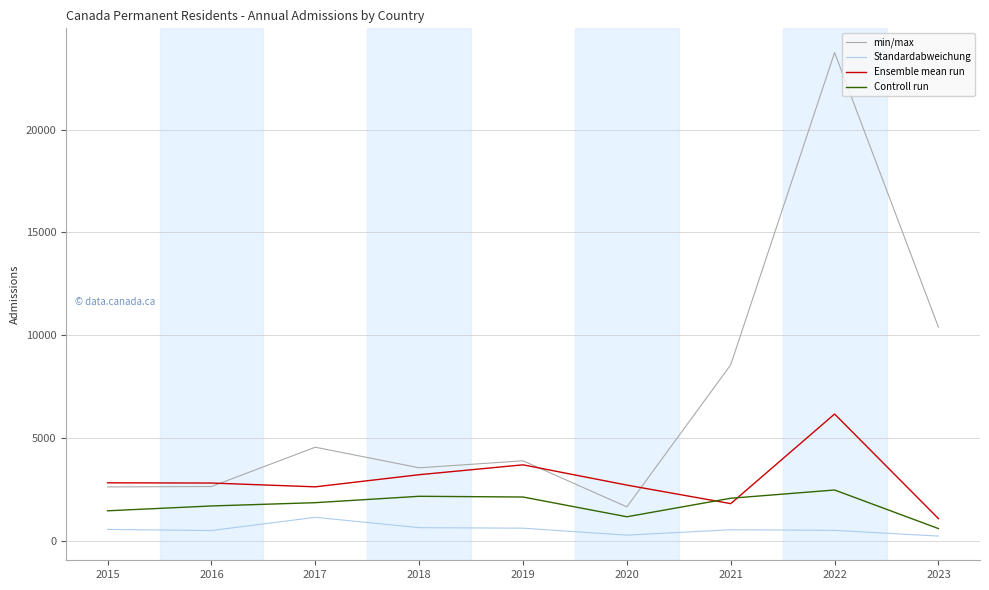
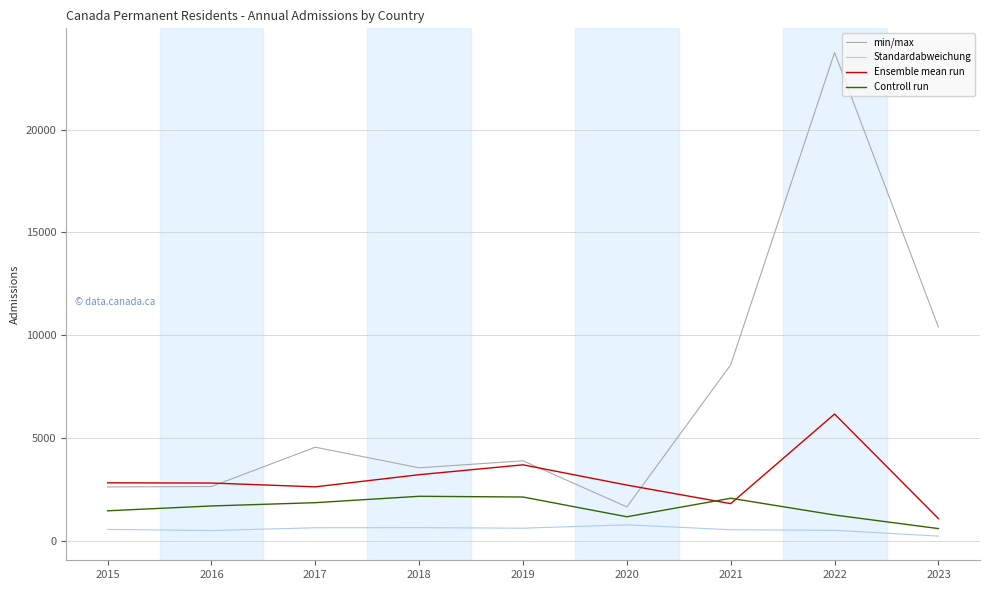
  {
    "min/max": {
      "2015": 2600,
      "2016": 2700,
      "2017": 4600,
      "2018": 3600,
      "2019": 3900,
      "2020": 1700,
      "2021": 8600,
      "2022": 23800,
      "2023": 10400
    },
    "Standardabweichung": {
      "2015": 600,
      "2016": 500,
-     "2017": 1200,
+     "2017": 600,
      "2018": 700,
      "2019": 600,
-     "2020": 300,
+     "2020": 800,
      "2021": 600,
      "2022": 500,
      "2023": 200
    },
    "Ensemble mean run": {
      "2015": 2800,
      "2016": 2800,
      "2017": 2600,
      "2018": 3200,
      "2019": 3700,
      "2020": 2700,
      "2021": 1800,
      "2022": 6200,
      "2023": 1100
    },
    "Controll run": {
      "2015": 1500,
      "2016": 1700,
      "2017": 1900,
      "2018": 2200,
      "2019": 2100,
      "2020": 1200,
      "2021": 2100,
-     "2022": 2500,
+     "2022": 1300,
      "2023": 600
    }
  }
